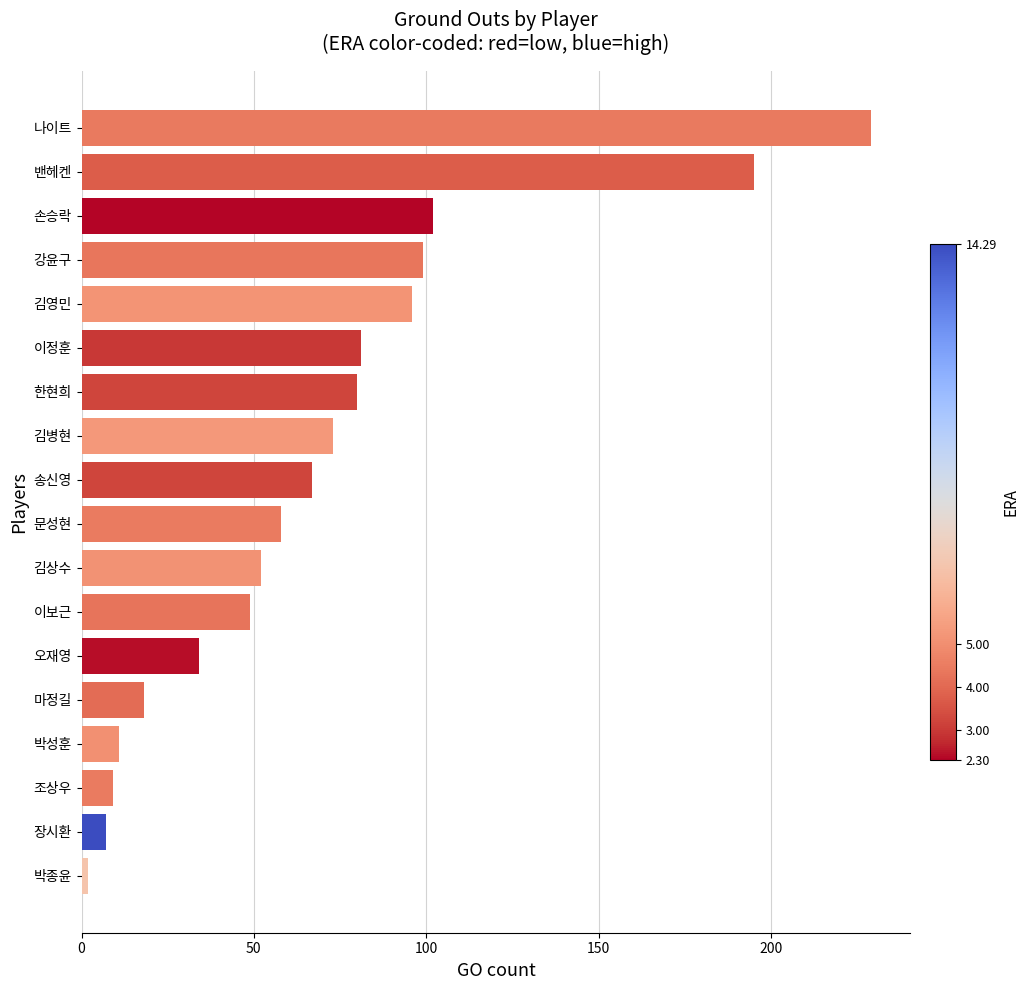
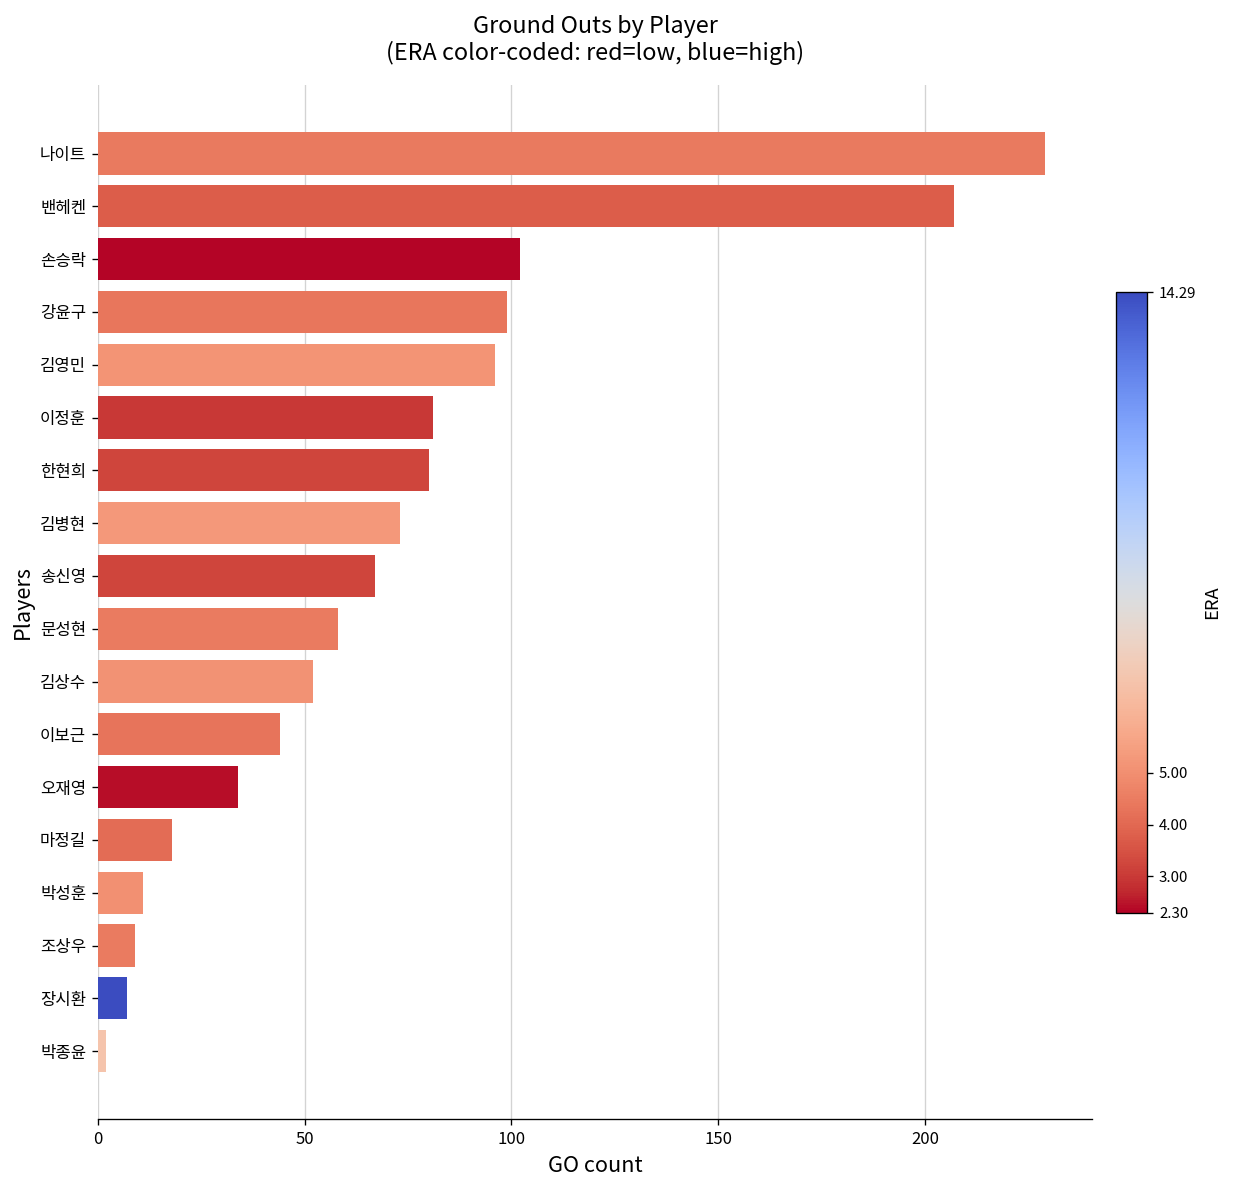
  {
    "나이트": 229,
-   "밴헤켄": 195,
+   "밴헤켄": 207,
    "손승락": 102,
    "강윤구": 99,
    "김영민": 96,
    "이정훈": 81,
    "한현희": 80,
    "김병현": 73,
    "송신영": 67,
    "문성현": 58,
    "김상수": 52,
-   "이보근": 49,
+   "이보근": 44,
    "오재영": 34,
    "마정길": 18,
    "박성훈": 11,
    "조상우": 9,
    "장시환": 7,
    "박종윤": 2
  }
